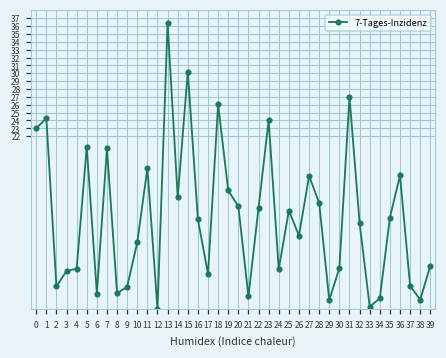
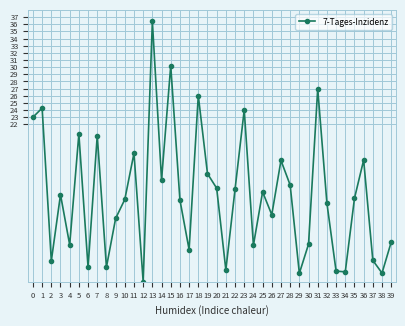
  {
    "0": 23,
    "1": 24,
    "2": 3,
-   "3": 5,
+   "3": 12,
    "4": 5,
    "5": 21,
    "6": 2,
    "7": 20,
    "8": 2,
-   "9": 3,
-   "10": 9,
+   "9": 9,
+   "10": 12,
    "11": 18,
    "12": 0,
    "13": 36,
    "14": 14,
    "15": 30,
    "16": 11,
    "17": 4,
    "18": 26,
    "19": 15,
    "20": 13,
    "21": 2,
    "22": 13,
    "23": 24,
    "24": 5,
    "25": 13,
    "26": 9,
    "27": 17,
    "28": 14,
    "29": 1,
    "30": 5,
    "31": 27,
    "32": 11,
-   "33": 0,
+   "33": 1,
    "34": 1,
    "35": 12,
    "36": 17,
    "37": 3,
    "38": 1,
    "39": 6
  }
